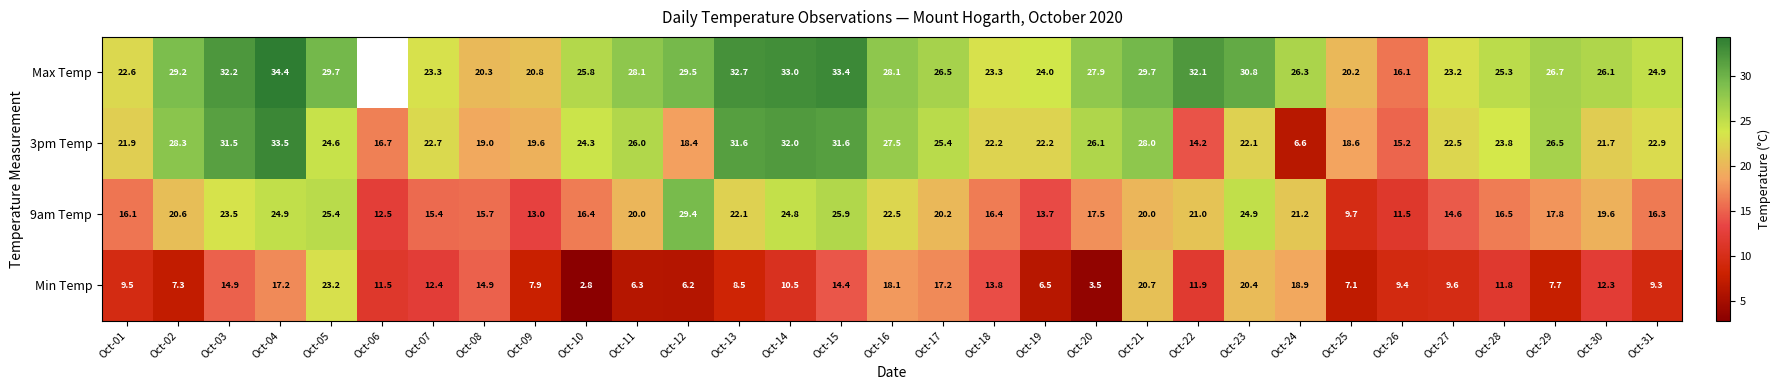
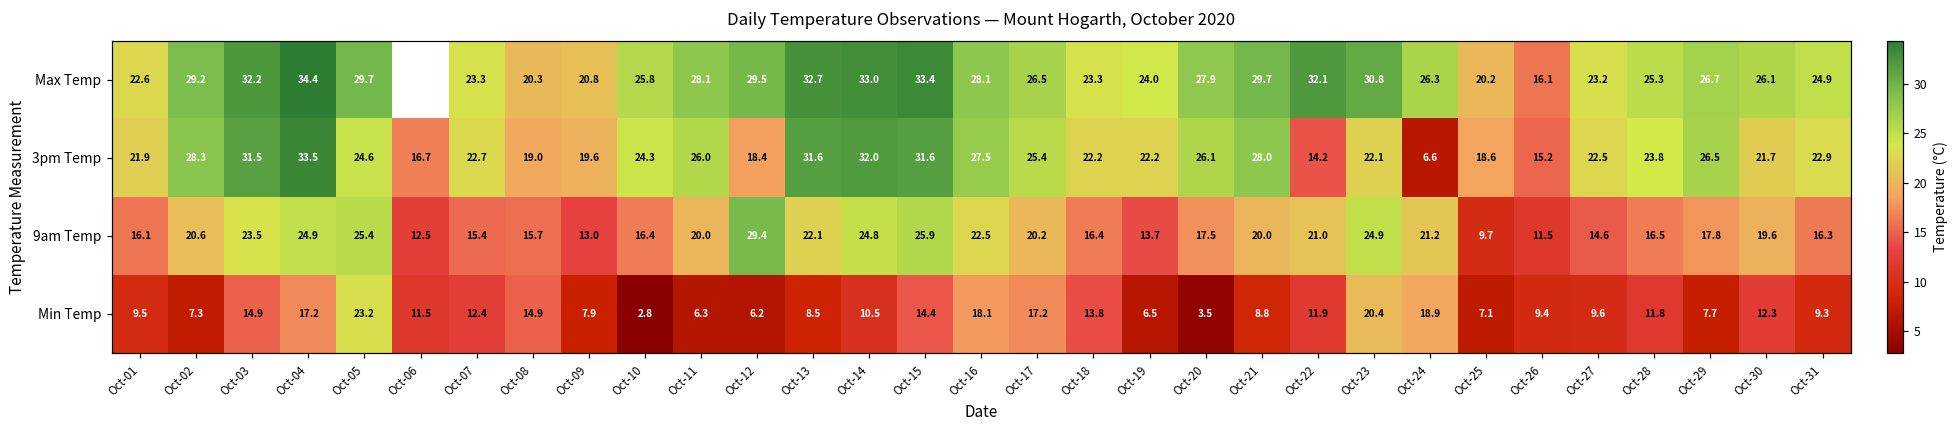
  {
    "Max Temp": {
      "Oct-01": 22.6,
      "Oct-02": 29.2,
      "Oct-03": 32.2,
      "Oct-04": 34.4,
      "Oct-05": 29.7,
      "Oct-07": 23.3,
      "Oct-08": 20.3,
      "Oct-09": 20.8,
      "Oct-10": 25.8,
      "Oct-11": 28.1,
      "Oct-12": 29.5,
      "Oct-13": 32.7,
      "Oct-14": 33.0,
      "Oct-15": 33.4,
      "Oct-16": 28.1,
      "Oct-17": 26.5,
      "Oct-18": 23.3,
      "Oct-19": 24.0,
      "Oct-20": 27.9,
      "Oct-21": 29.7,
      "Oct-22": 32.1,
      "Oct-23": 30.8,
      "Oct-24": 26.3,
      "Oct-25": 20.2,
      "Oct-26": 16.1,
      "Oct-27": 23.2,
      "Oct-28": 25.3,
      "Oct-29": 26.7,
      "Oct-30": 26.1,
      "Oct-31": 24.9
    },
    "3pm Temp": {
      "Oct-01": 21.9,
      "Oct-02": 28.3,
      "Oct-03": 31.5,
      "Oct-04": 33.5,
      "Oct-05": 24.6,
      "Oct-06": 16.7,
      "Oct-07": 22.7,
      "Oct-08": 19.0,
      "Oct-09": 19.6,
      "Oct-10": 24.3,
      "Oct-11": 26.0,
      "Oct-12": 18.4,
      "Oct-13": 31.6,
      "Oct-14": 32.0,
      "Oct-15": 31.6,
      "Oct-16": 27.5,
      "Oct-17": 25.4,
      "Oct-18": 22.2,
      "Oct-19": 22.2,
      "Oct-20": 26.1,
      "Oct-21": 28.0,
      "Oct-22": 14.2,
      "Oct-23": 22.1,
      "Oct-24": 6.6,
      "Oct-25": 18.6,
      "Oct-26": 15.2,
      "Oct-27": 22.5,
      "Oct-28": 23.8,
      "Oct-29": 26.5,
      "Oct-30": 21.7,
      "Oct-31": 22.9
    },
    "9am Temp": {
      "Oct-01": 16.1,
      "Oct-02": 20.6,
      "Oct-03": 23.5,
      "Oct-04": 24.9,
      "Oct-05": 25.4,
      "Oct-06": 12.5,
      "Oct-07": 15.4,
      "Oct-08": 15.7,
      "Oct-09": 13.0,
      "Oct-10": 16.4,
      "Oct-11": 20.0,
      "Oct-12": 29.4,
      "Oct-13": 22.1,
      "Oct-14": 24.8,
      "Oct-15": 25.9,
      "Oct-16": 22.5,
      "Oct-17": 20.2,
      "Oct-18": 16.4,
      "Oct-19": 13.7,
      "Oct-20": 17.5,
      "Oct-21": 20.0,
      "Oct-22": 21.0,
      "Oct-23": 24.9,
      "Oct-24": 21.2,
      "Oct-25": 9.7,
      "Oct-26": 11.5,
      "Oct-27": 14.6,
      "Oct-28": 16.5,
      "Oct-29": 17.8,
      "Oct-30": 19.6,
      "Oct-31": 16.3
    },
    "Min Temp": {
      "Oct-01": 9.5,
      "Oct-02": 7.3,
      "Oct-03": 14.9,
      "Oct-04": 17.2,
      "Oct-05": 23.2,
      "Oct-06": 11.5,
      "Oct-07": 12.4,
      "Oct-08": 14.9,
      "Oct-09": 7.9,
      "Oct-10": 2.8,
      "Oct-11": 6.3,
      "Oct-12": 6.2,
      "Oct-13": 8.5,
      "Oct-14": 10.5,
      "Oct-15": 14.4,
      "Oct-16": 18.1,
      "Oct-17": 17.2,
      "Oct-18": 13.8,
      "Oct-19": 6.5,
      "Oct-20": 3.5,
-     "Oct-21": 20.7,
+     "Oct-21": 8.8,
      "Oct-22": 11.9,
      "Oct-23": 20.4,
      "Oct-24": 18.9,
      "Oct-25": 7.1,
      "Oct-26": 9.4,
      "Oct-27": 9.6,
      "Oct-28": 11.8,
      "Oct-29": 7.7,
      "Oct-30": 12.3,
      "Oct-31": 9.3
    }
  }
